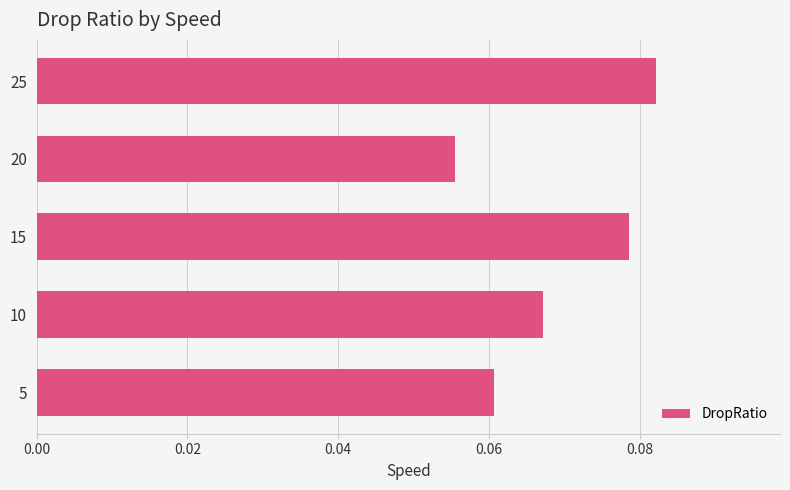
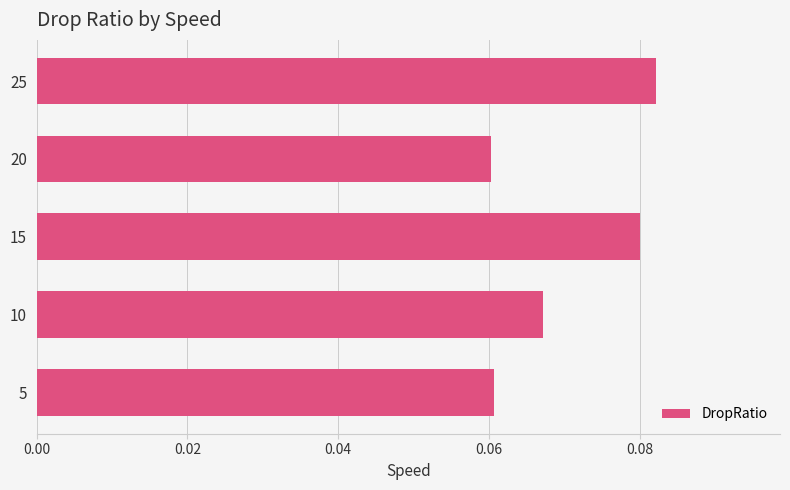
  {
    "25": 0.082,
-   "20": 0.055,
-   "15": 0.079,
+   "20": 0.060,
+   "15": 0.080,
    "10": 0.067,
    "5": 0.061
  }
